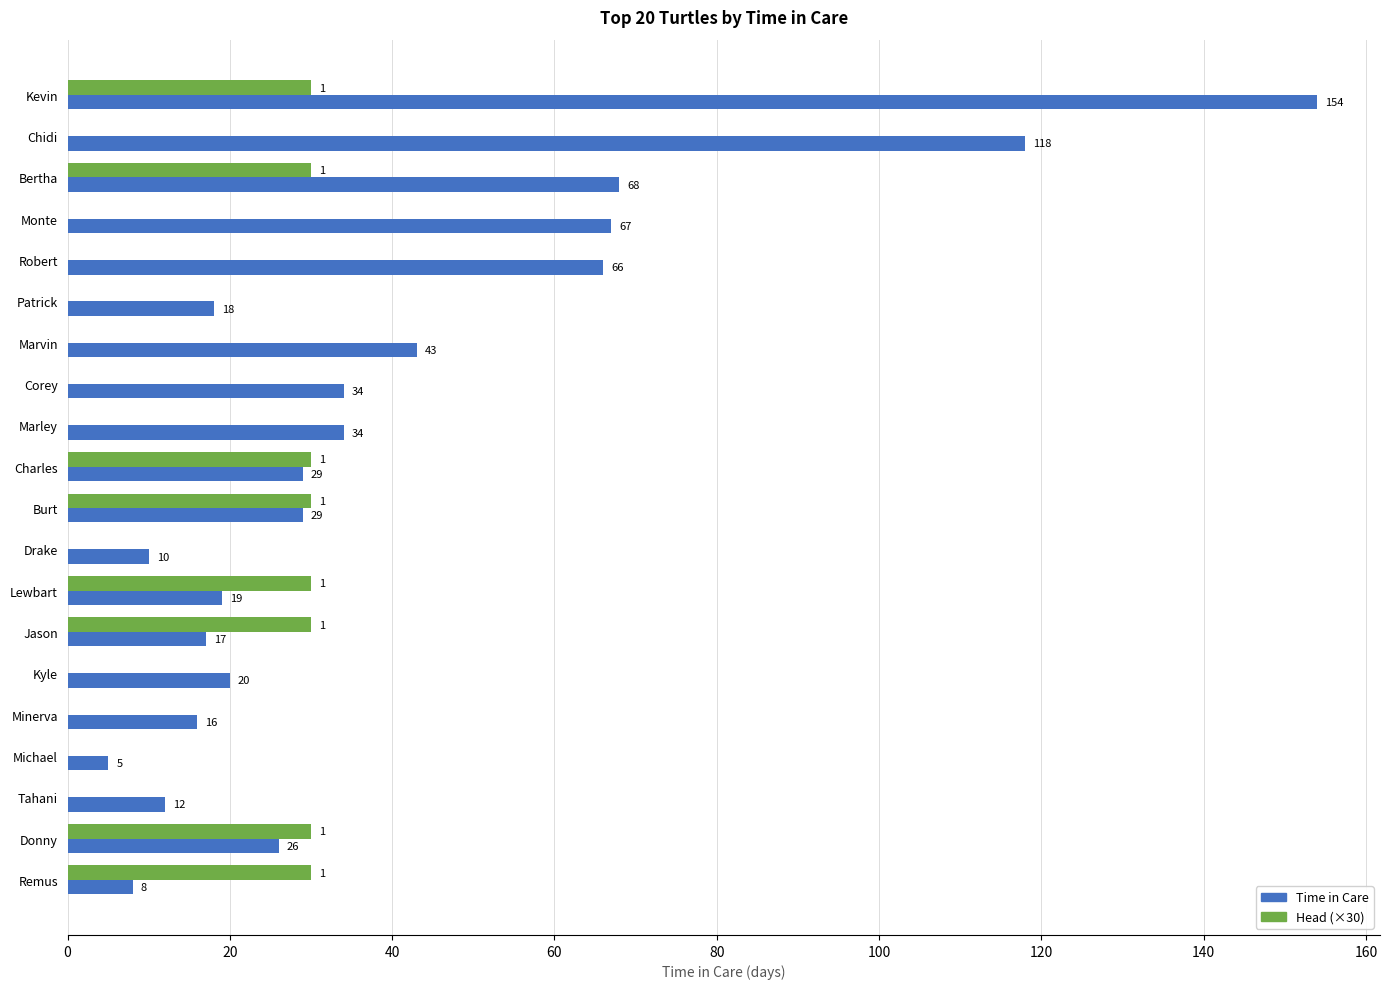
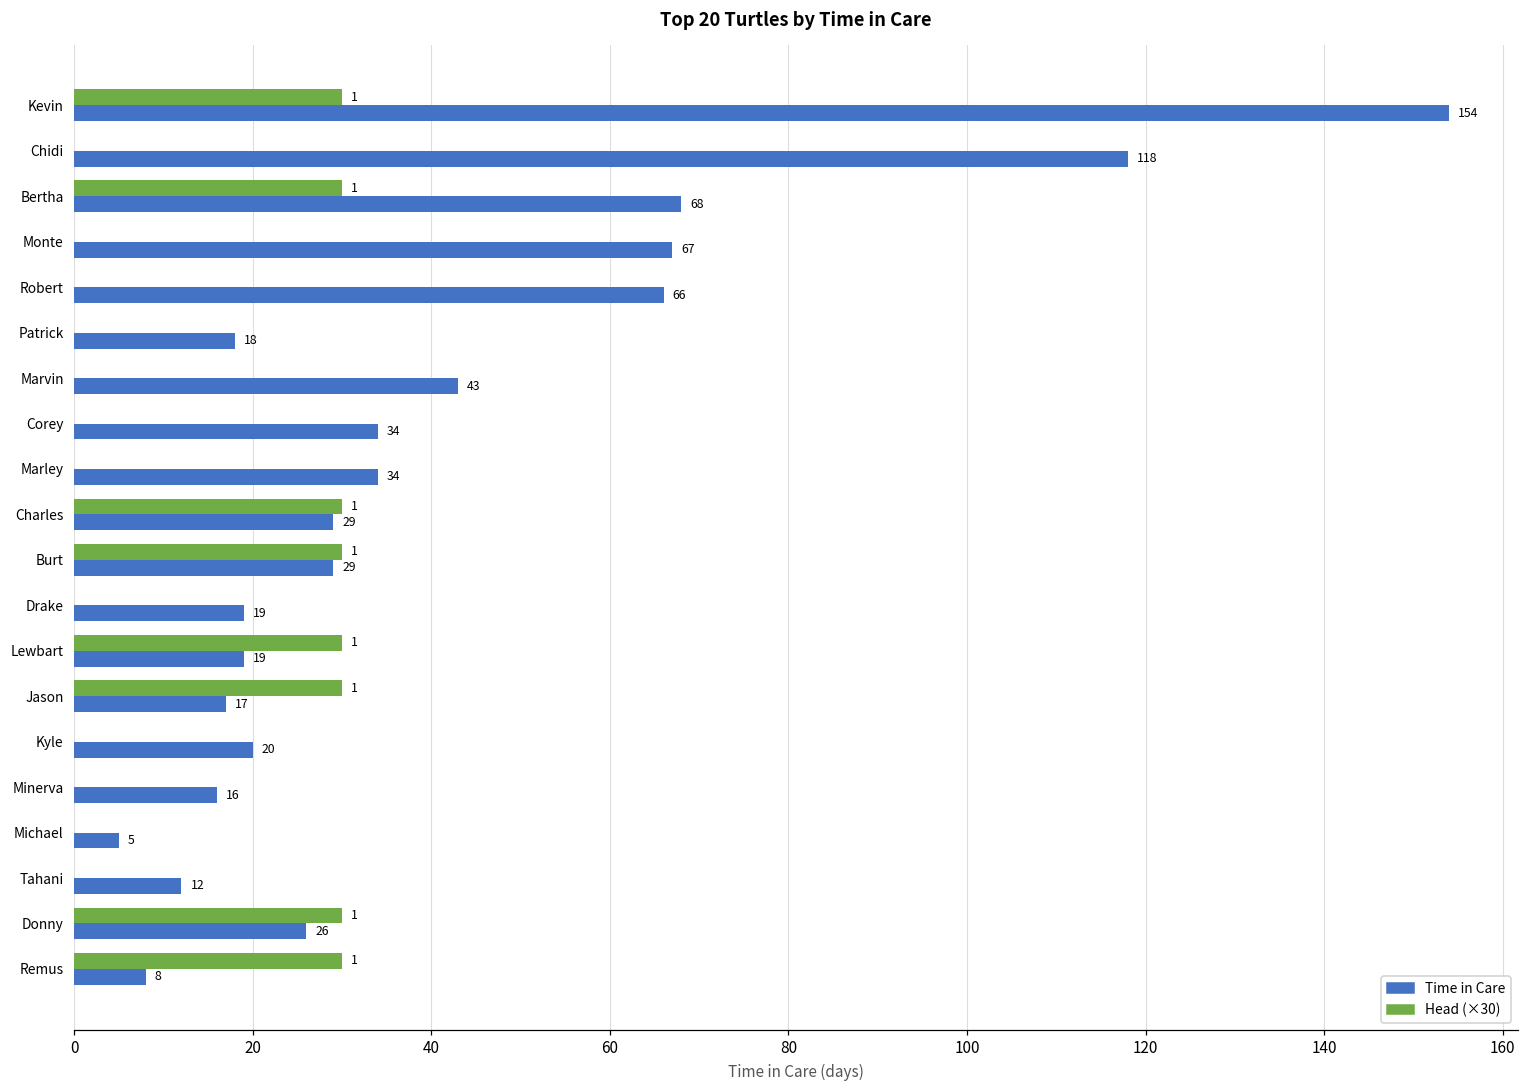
  {
    "Time in Care": {
      "Kevin": 154,
      "Chidi": 118,
      "Bertha": 68,
      "Monte": 67,
      "Robert": 66,
      "Patrick": 18,
      "Marvin": 43,
      "Corey": 34,
      "Marley": 34,
      "Charles": 29,
      "Burt": 29,
-     "Drake": 10,
+     "Drake": 19,
      "Lewbart": 19,
      "Jason": 17,
      "Kyle": 20,
      "Minerva": 16,
      "Michael": 5,
      "Tahani": 12,
      "Donny": 26,
      "Remus": 8
    },
    "Head (×30)": {
      "Chidi": 0,
      "Monte": 0,
      "Robert": 0,
      "Patrick": 0,
      "Marvin": 0,
      "Corey": 0,
      "Marley": 0,
      "Drake": 0,
      "Kyle": 0,
      "Minerva": 0,
      "Michael": 0,
      "Tahani": 0
    }
  }
